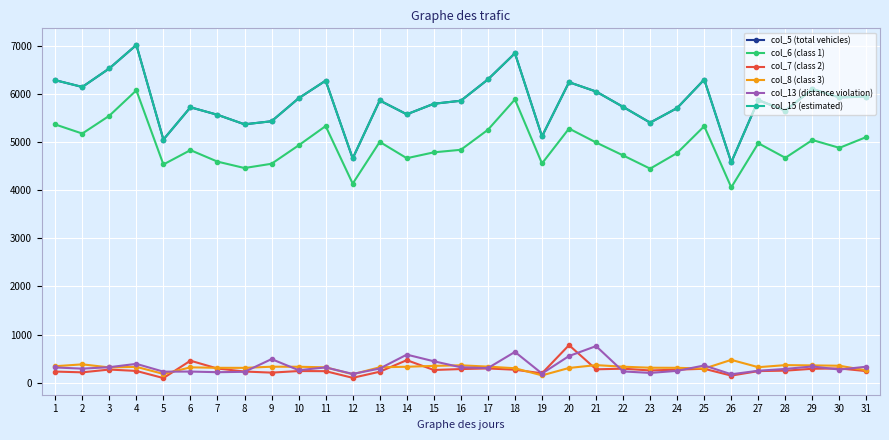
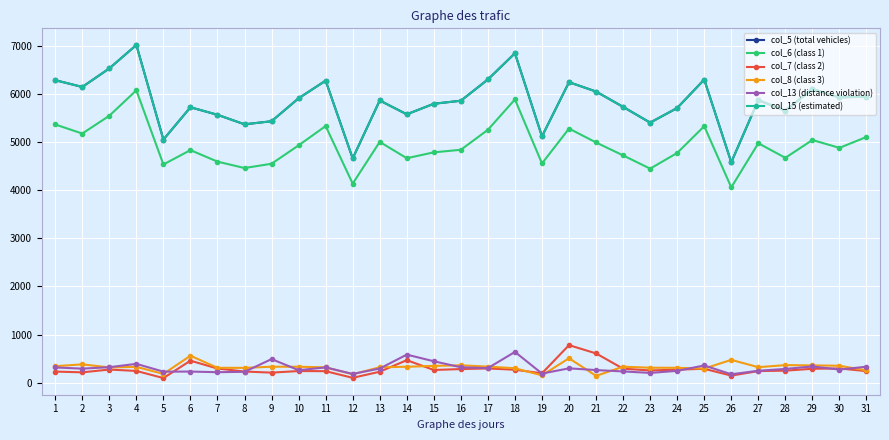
  {
    "col_7 (class 2)": {
      "1": 200,
      "2": 200,
      "4": 200,
      "5": 100,
      "6": 500,
      "9": 200,
      "11": 200,
      "12": 100,
      "13": 200,
      "14": 500,
      "15": 300,
      "20": 800,
-     "21": 300
+     "21": 600
    },
    "col_8 (class 3)": {
      "2": 400,
      "4": 300,
-     "6": 300,
+     "6": 600,
      "8": 300,
      "9": 300,
      "10": 300,
      "14": 300,
      "15": 300,
-     "20": 300,
-     "21": 400,
+     "20": 500,
+     "21": 100,
      "23": 300,
      "26": 500,
      "27": 300,
      "28": 400,
      "30": 400
    },
    "col_13 (distance violation)": {
      "2": 300,
      "4": 400,
      "6": 200,
      "7": 200,
      "9": 500,
      "14": 600,
      "15": 400,
      "18": 600,
-     "20": 600,
-     "21": 800,
+     "20": 300,
+     "21": 300,
      "22": 200,
      "25": 400,
      "31": 300
    }
  }
